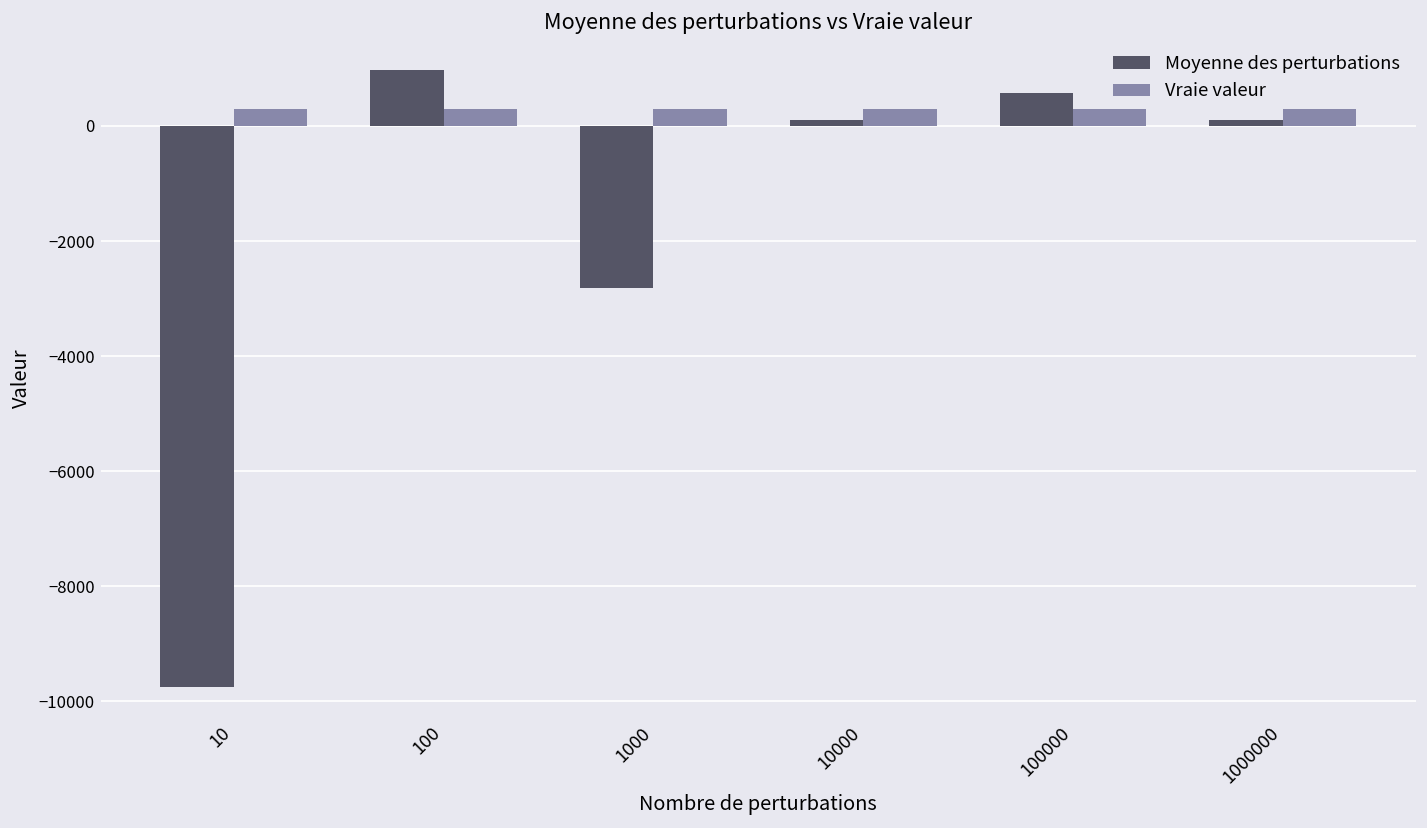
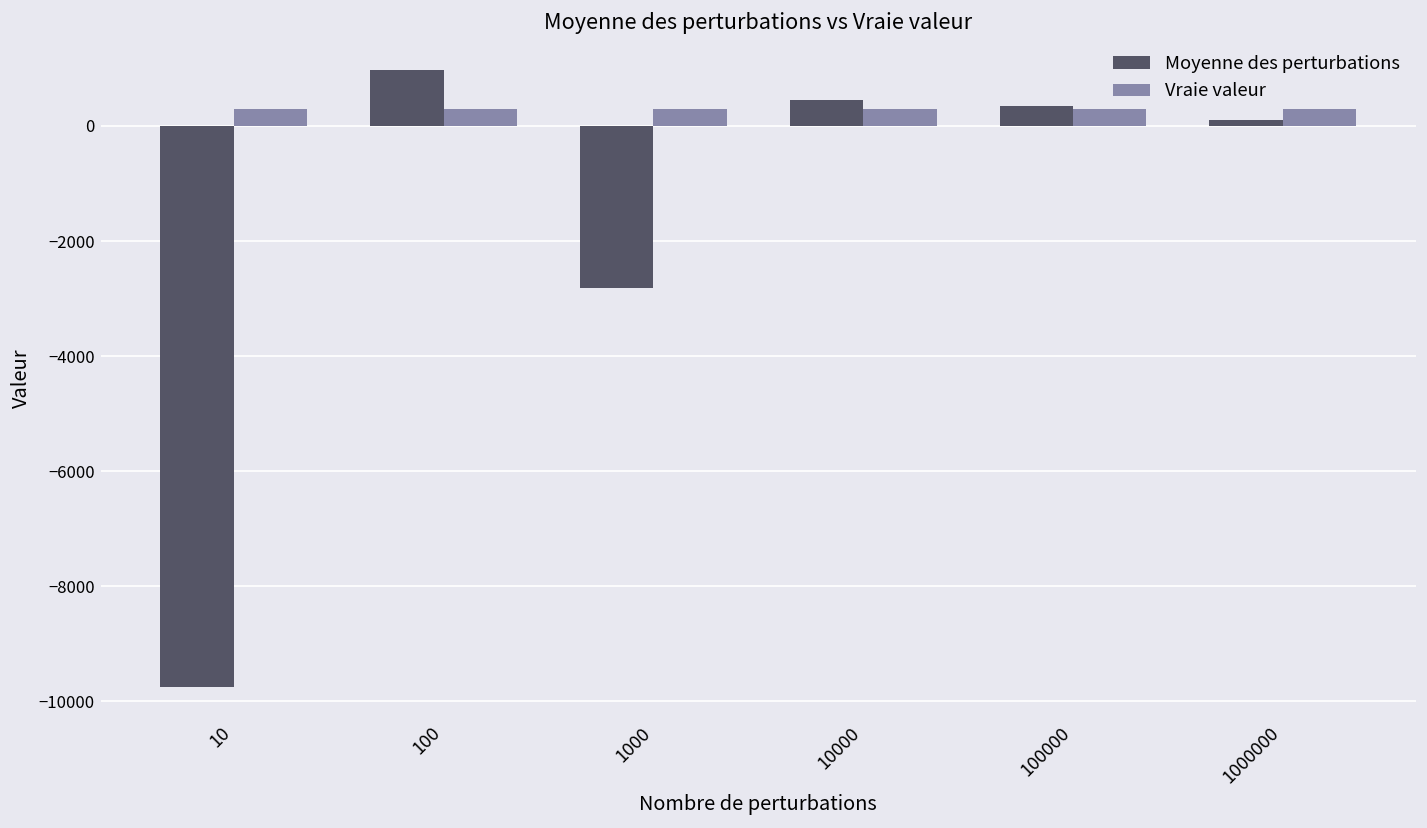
  {
    "Moyenne des perturbations": {
      "10": -9800,
      "100": 1000,
      "1000": -2800,
-     "10000": 100,
-     "100000": 600,
+     "10000": 500,
+     "100000": 300,
      "1000000": 100
    },
    "Vraie valeur": {
      "10": 300,
      "100": 300,
      "1000": 300,
      "10000": 300,
      "100000": 300,
      "1000000": 300
    }
  }
